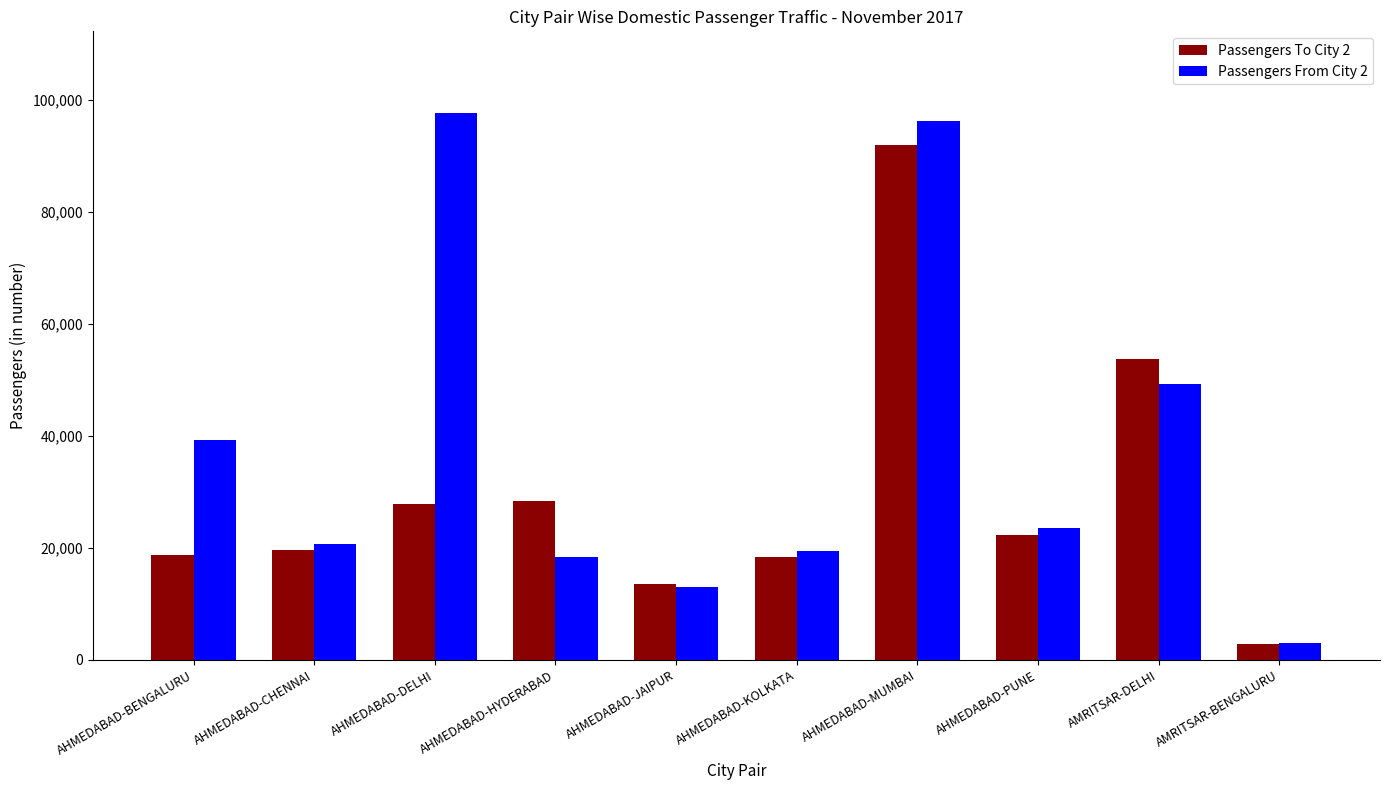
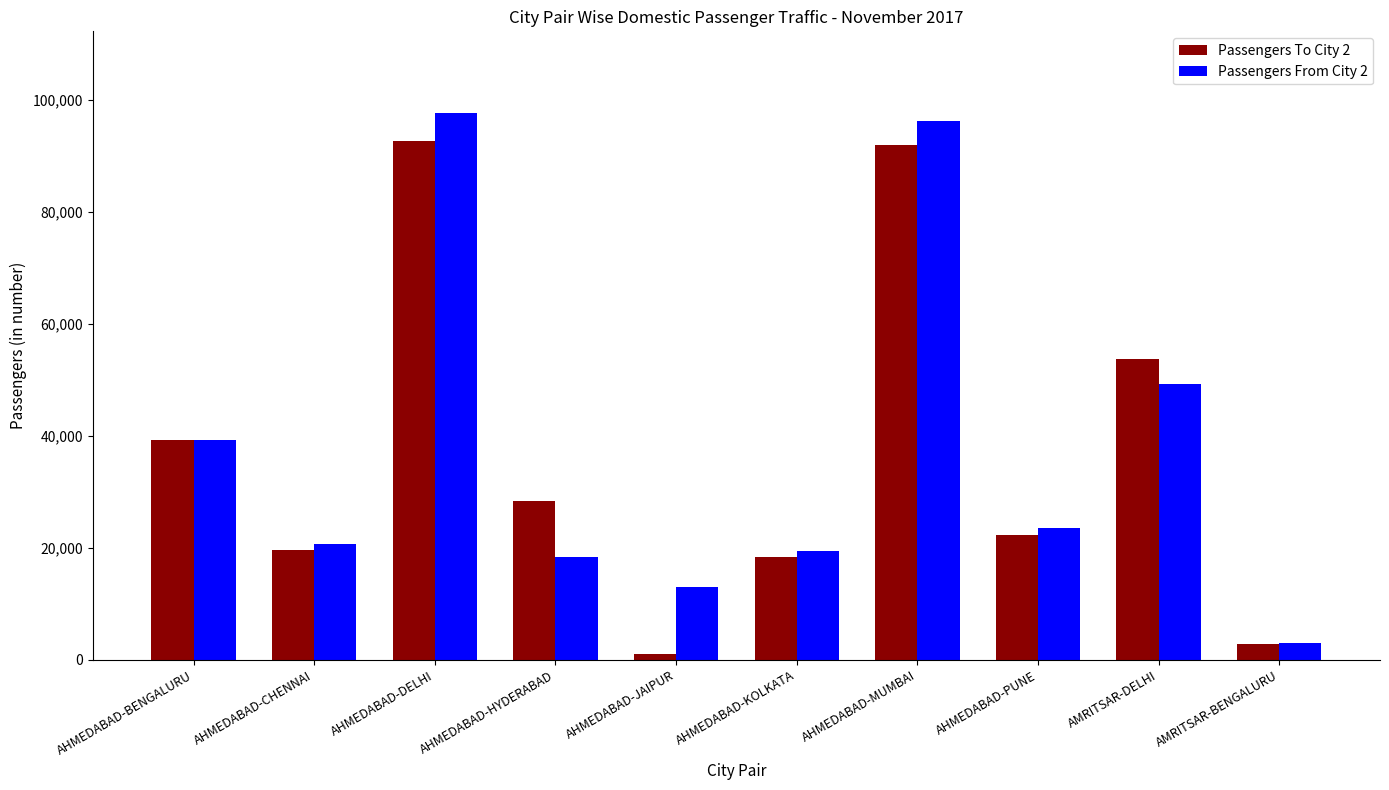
  {
    "Passengers To City 2": {
-     "AHMEDABAD-BENGALURU": "19,000",
+     "AHMEDABAD-BENGALURU": "39,000",
      "AHMEDABAD-CHENNAI": "20,000",
-     "AHMEDABAD-DELHI": "28,000",
+     "AHMEDABAD-DELHI": "93,000",
      "AHMEDABAD-HYDERABAD": "28,000",
-     "AHMEDABAD-JAIPUR": "14,000",
+     "AHMEDABAD-JAIPUR": "1,000",
      "AHMEDABAD-KOLKATA": "18,000",
      "AHMEDABAD-MUMBAI": "92,000",
      "AHMEDABAD-PUNE": "22,000",
      "AMRITSAR-DELHI": "54,000",
      "AMRITSAR-BENGALURU": "3,000"
    },
    "Passengers From City 2": {
      "AHMEDABAD-BENGALURU": "39,000",
      "AHMEDABAD-CHENNAI": "21,000",
      "AHMEDABAD-DELHI": "98,000",
      "AHMEDABAD-HYDERABAD": "18,000",
      "AHMEDABAD-JAIPUR": "13,000",
      "AHMEDABAD-KOLKATA": "19,000",
      "AHMEDABAD-MUMBAI": "96,000",
      "AHMEDABAD-PUNE": "24,000",
      "AMRITSAR-DELHI": "49,000",
      "AMRITSAR-BENGALURU": "3,000"
    }
  }
